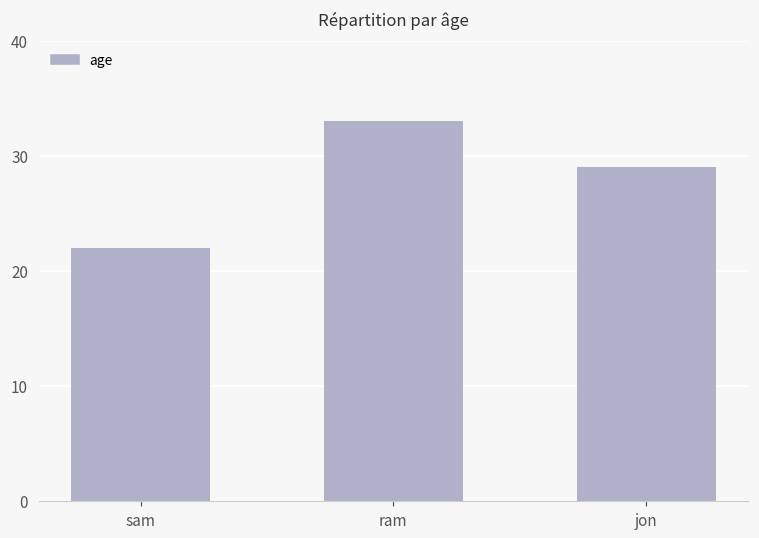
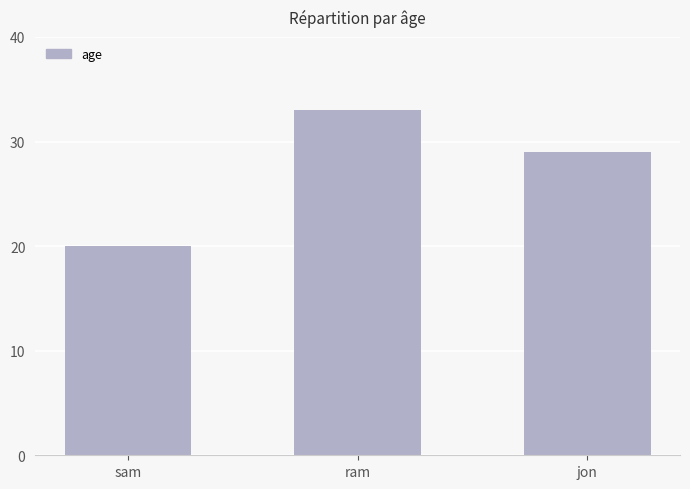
  {
-   "sam": 22,
+   "sam": 20,
    "ram": 33,
    "jon": 29
  }
